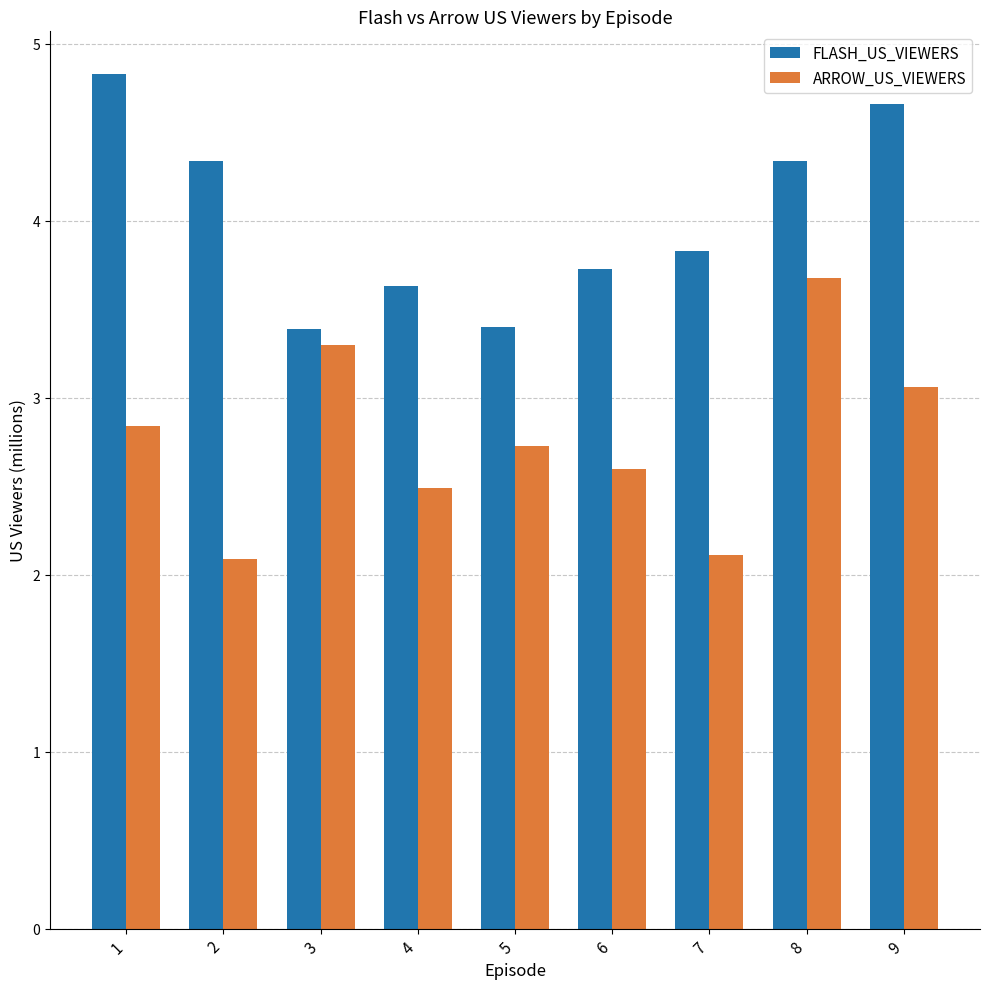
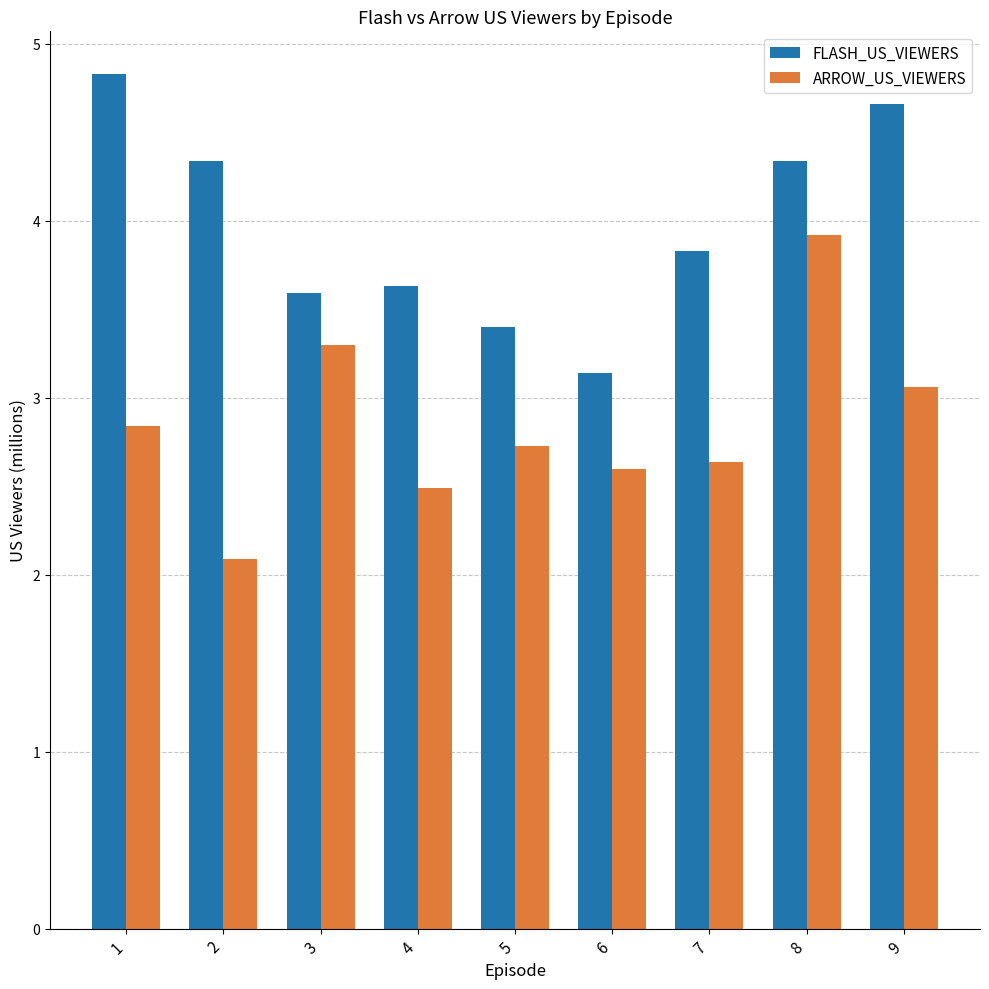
  {
    "FLASH_US_VIEWERS": {
      "1": 4.83,
      "2": 4.34,
-     "3": 3.39,
+     "3": 3.59,
      "4": 3.63,
      "5": 3.40,
-     "6": 3.73,
+     "6": 3.14,
      "7": 3.83,
      "8": 4.34,
      "9": 4.66
    },
    "ARROW_US_VIEWERS": {
      "1": 2.84,
      "2": 2.09,
      "3": 3.30,
      "4": 2.49,
      "5": 2.73,
      "6": 2.60,
-     "7": 2.11,
-     "8": 3.68,
+     "7": 2.64,
+     "8": 3.92,
      "9": 3.06
    }
  }
